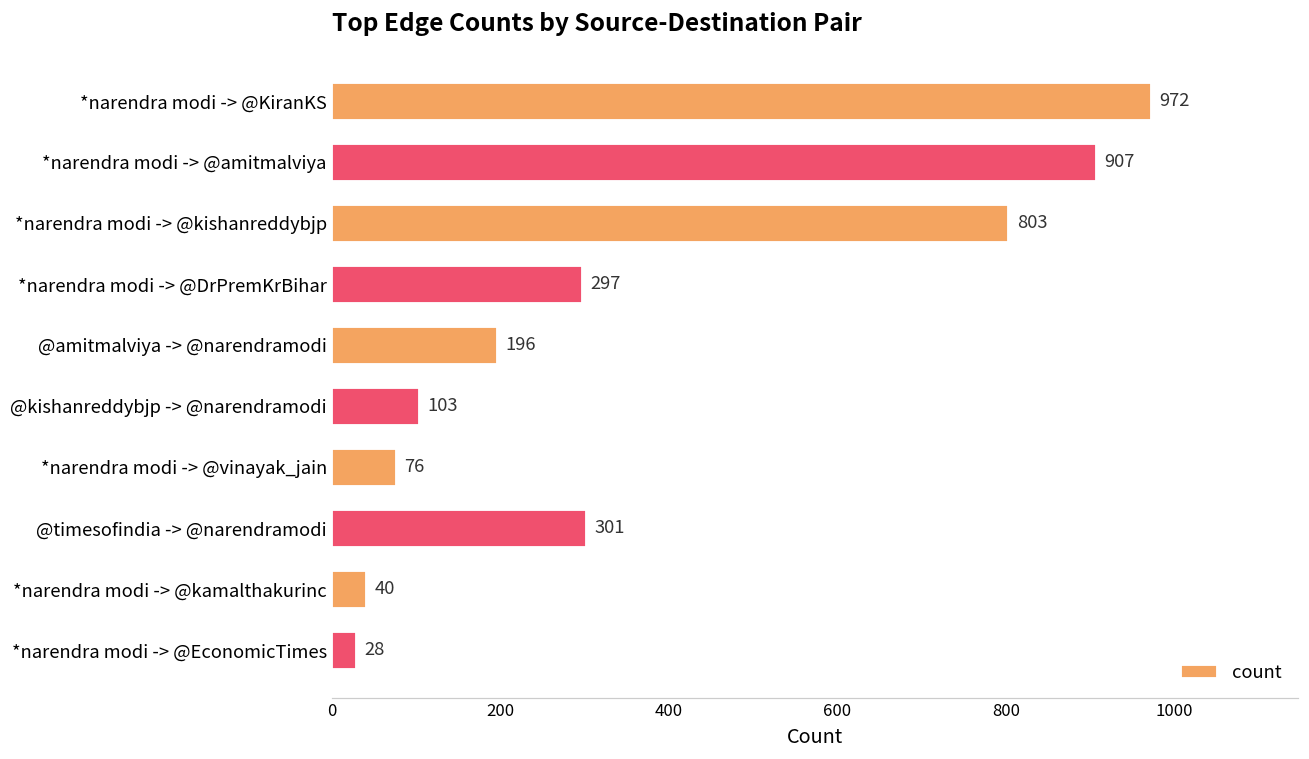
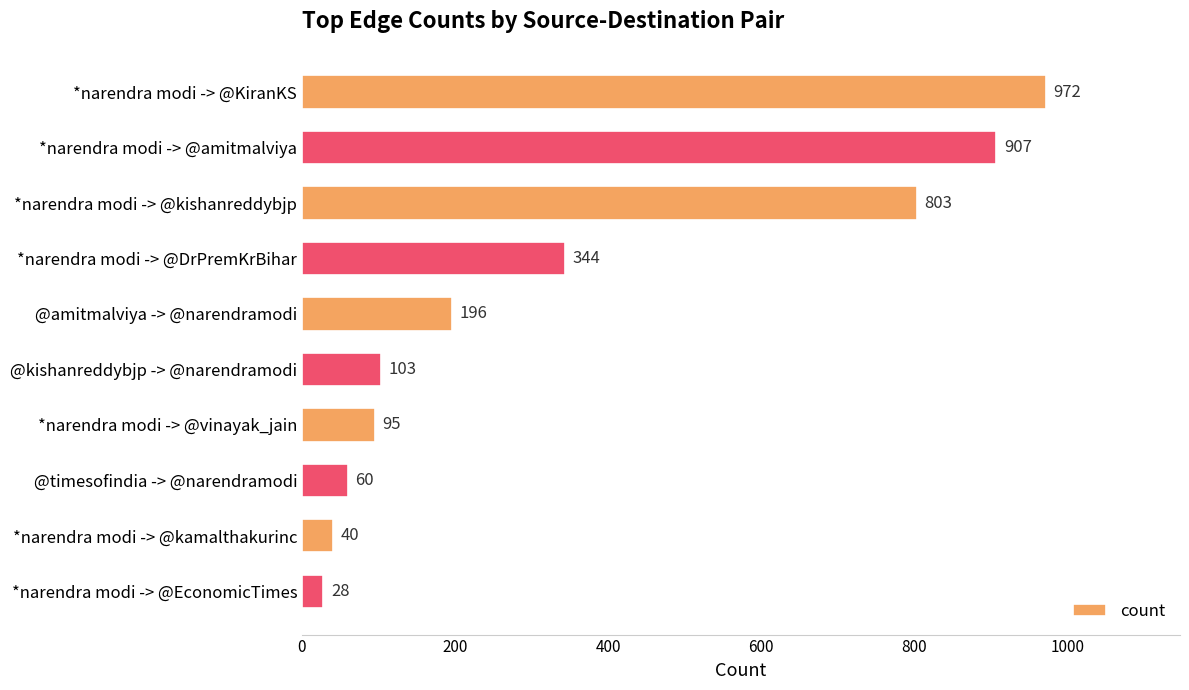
  {
    "*narendra modi -> @KiranKS": 972,
    "*narendra modi -> @amitmalviya": 907,
    "*narendra modi -> @kishanreddybjp": 803,
-   "*narendra modi -> @DrPremKrBihar": 297,
+   "*narendra modi -> @DrPremKrBihar": 344,
    "@amitmalviya -> @narendramodi": 196,
    "@kishanreddybjp -> @narendramodi": 103,
-   "*narendra modi -> @vinayak_jain": 76,
-   "@timesofindia -> @narendramodi": 301,
+   "*narendra modi -> @vinayak_jain": 95,
+   "@timesofindia -> @narendramodi": 60,
    "*narendra modi -> @kamalthakurinc": 40,
    "*narendra modi -> @EconomicTimes": 28
  }
